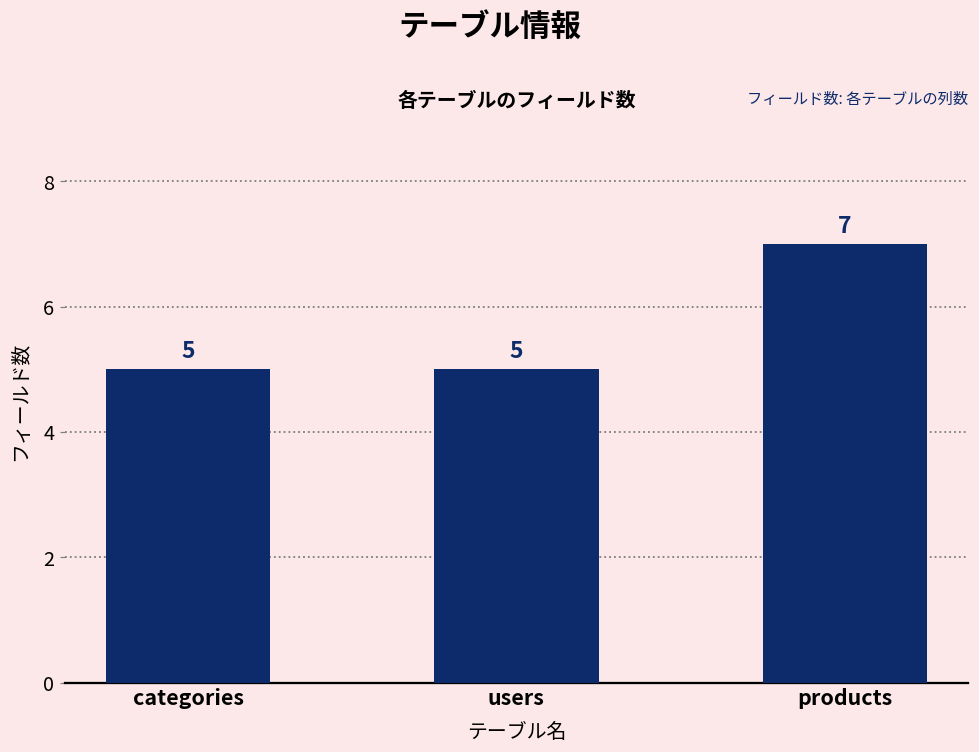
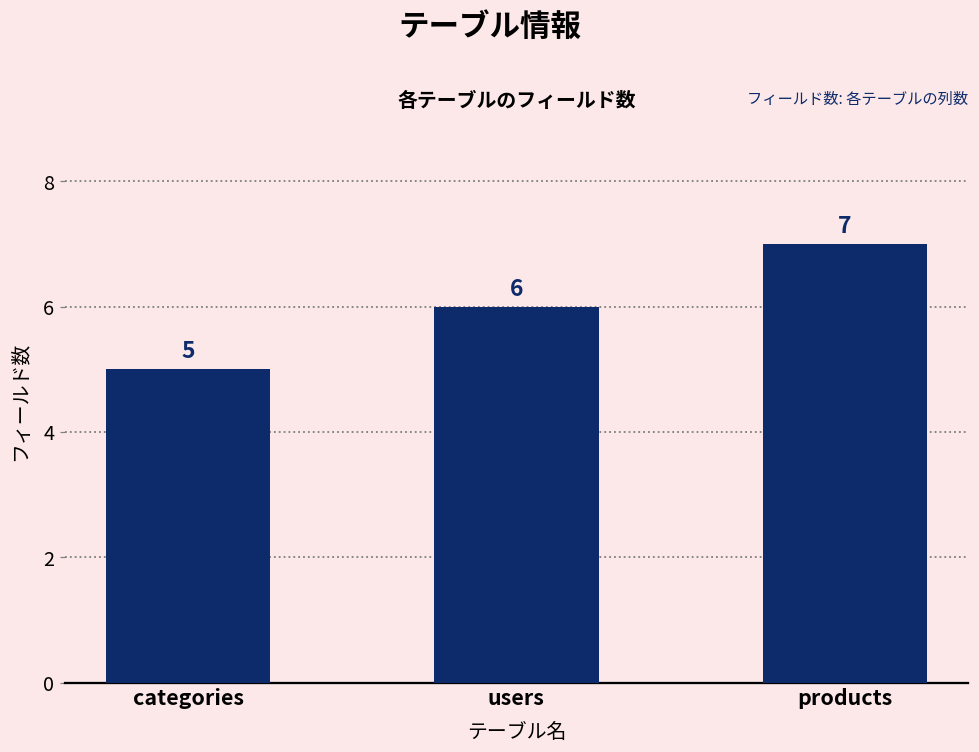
  {
    "categories": 5,
-   "users": 5,
+   "users": 6,
    "products": 7
  }
